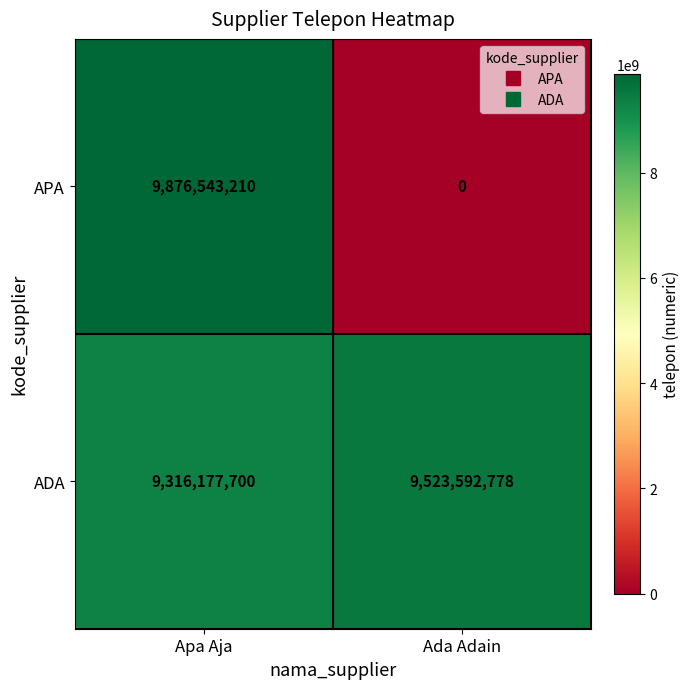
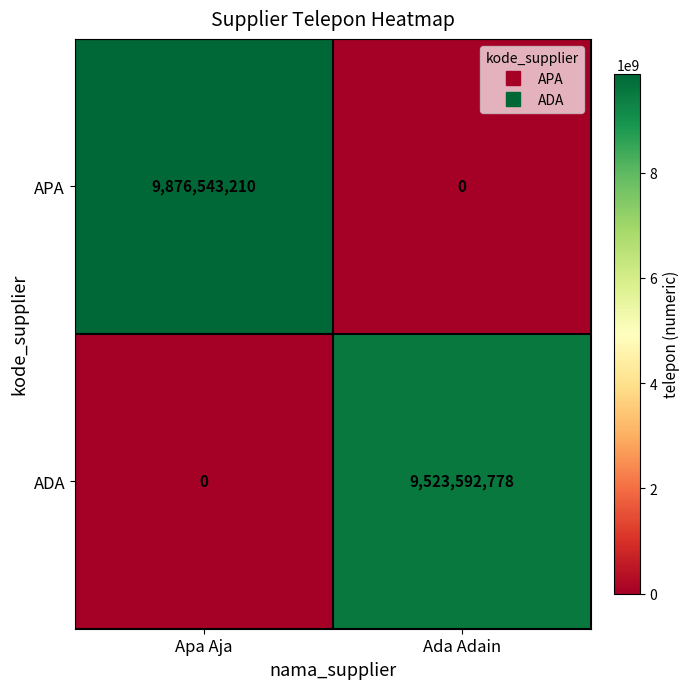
  {
    "APA": {
      "Apa Aja": "9,876,543,210",
      "Ada Adain": "0"
    },
    "ADA": {
-     "Apa Aja": "9,316,177,700",
+     "Apa Aja": "0",
      "Ada Adain": "9,523,592,778"
    }
  }
